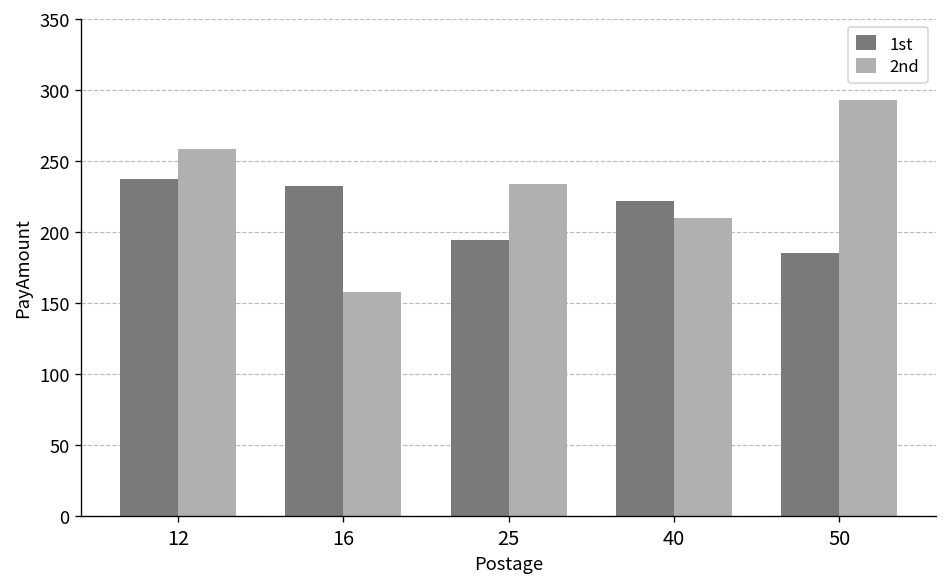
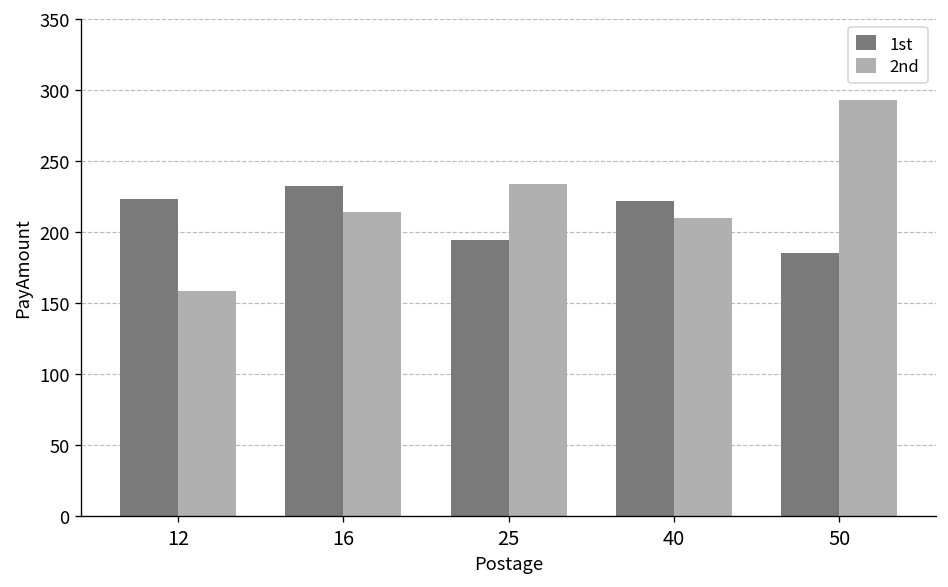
  {
    "1st": {
-     "12": 237,
+     "12": 223,
      "16": 232,
      "25": 194,
      "40": 222,
      "50": 185
    },
    "2nd": {
-     "12": 259,
-     "16": 158,
+     "12": 158,
+     "16": 214,
      "25": 234,
      "40": 210,
      "50": 293
    }
  }
